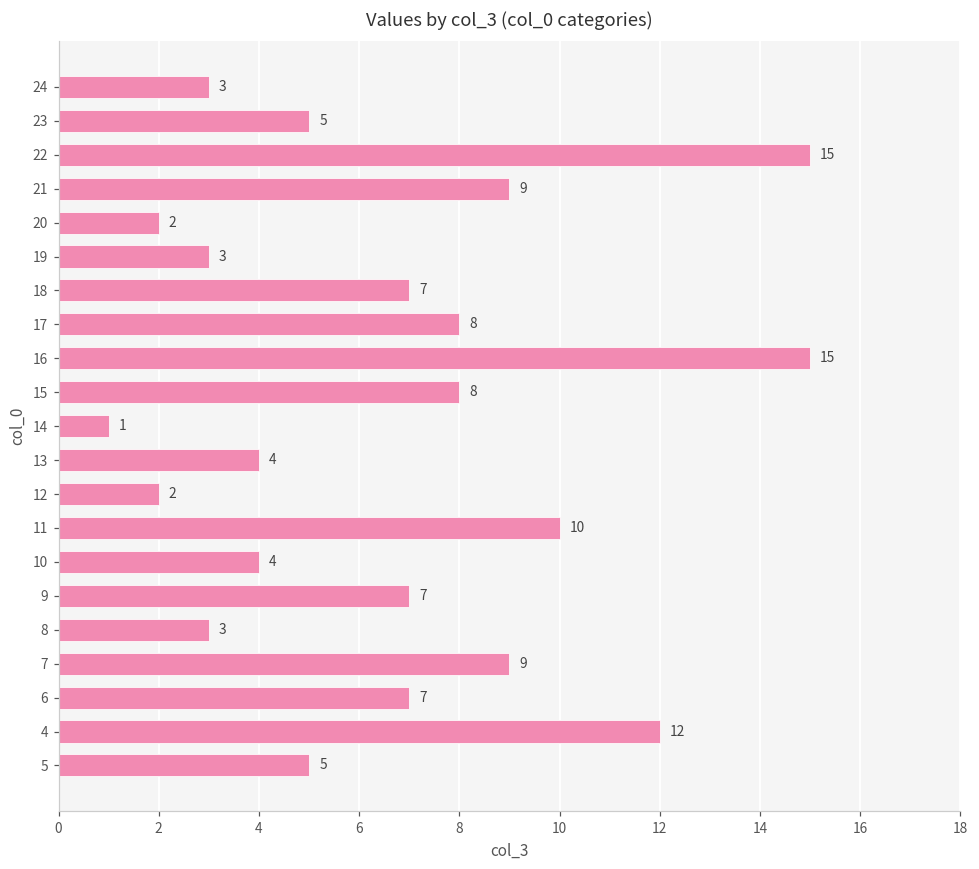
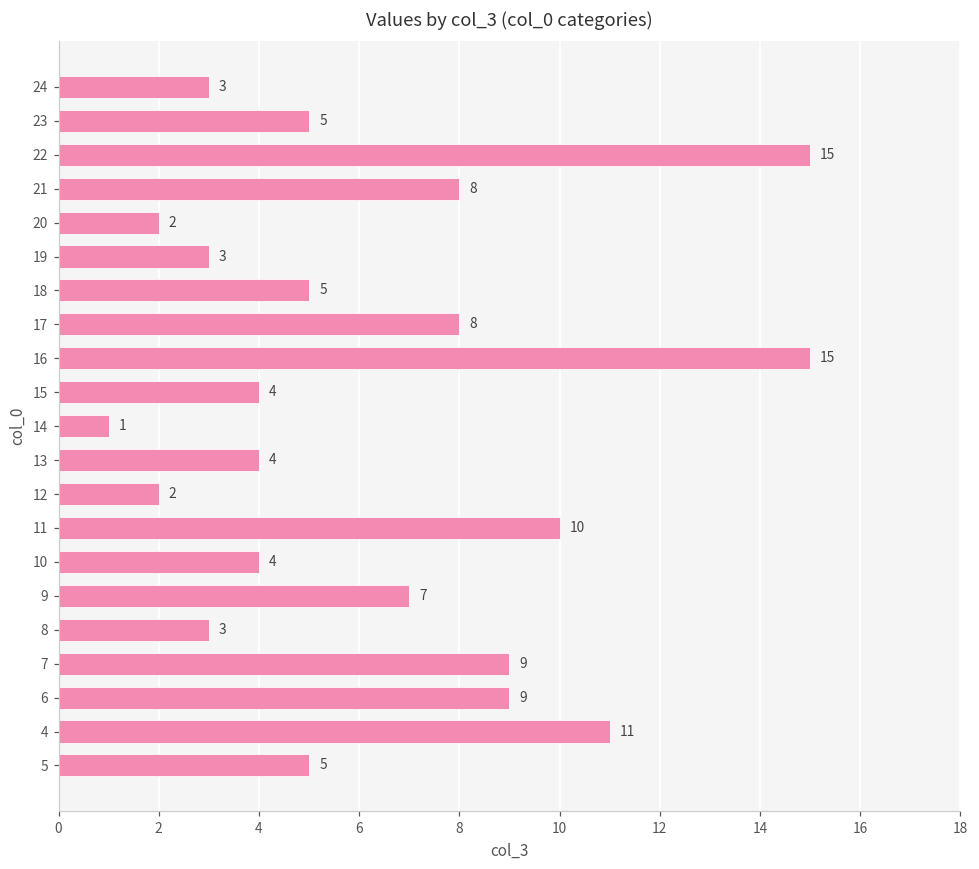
  {
    "24": 3,
    "23": 5,
    "22": 15,
-   "21": 9,
+   "21": 8,
    "20": 2,
    "19": 3,
-   "18": 7,
+   "18": 5,
    "17": 8,
    "16": 15,
-   "15": 8,
+   "15": 4,
    "14": 1,
    "13": 4,
    "12": 2,
    "11": 10,
    "10": 4,
    "9": 7,
    "8": 3,
    "7": 9,
-   "6": 7,
-   "4": 12,
+   "6": 9,
+   "4": 11,
    "5": 5
  }
